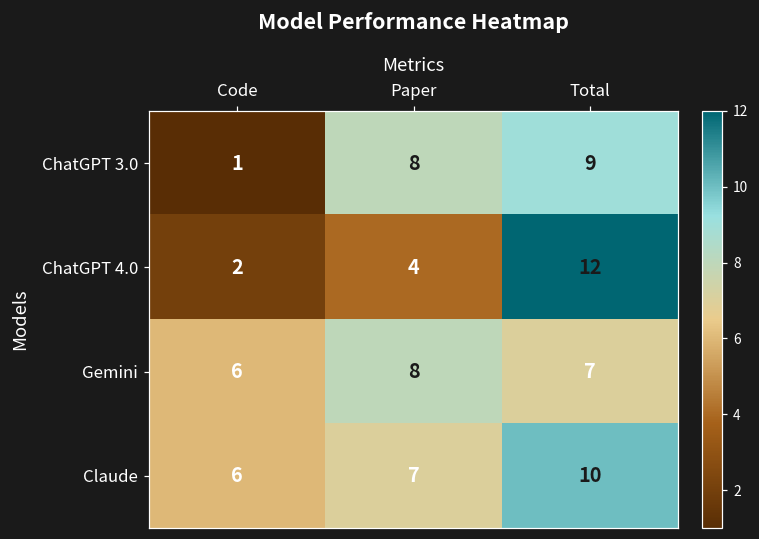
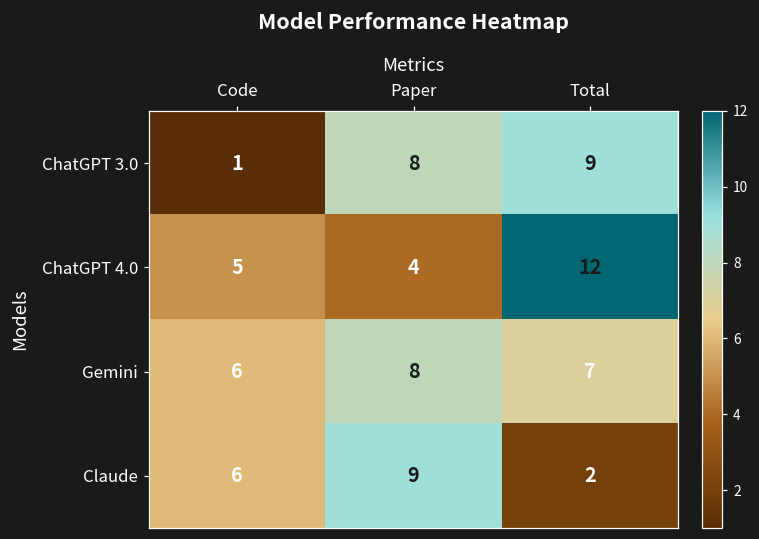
  {
    "ChatGPT 3.0": {
      "Code": 1,
      "Paper": 8,
      "Total": 9
    },
    "ChatGPT 4.0": {
-     "Code": 2,
+     "Code": 5,
      "Paper": 4,
      "Total": 12
    },
    "Gemini": {
      "Code": 6,
      "Paper": 8,
      "Total": 7
    },
    "Claude": {
      "Code": 6,
-     "Paper": 7,
-     "Total": 10
+     "Paper": 9,
+     "Total": 2
    }
  }
